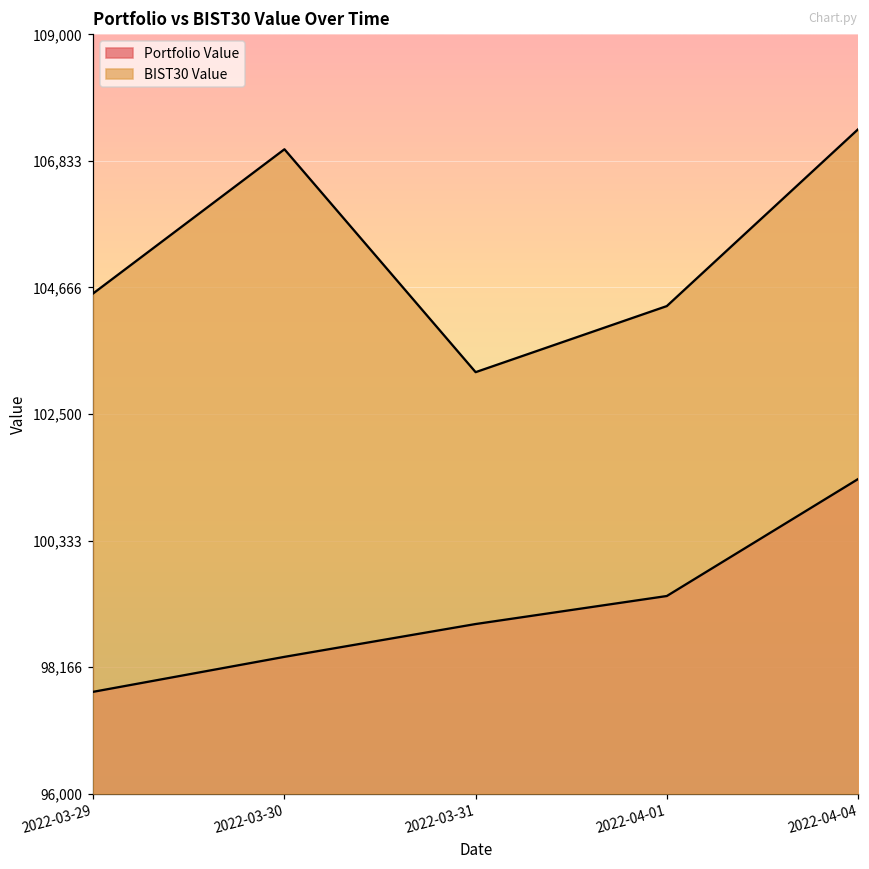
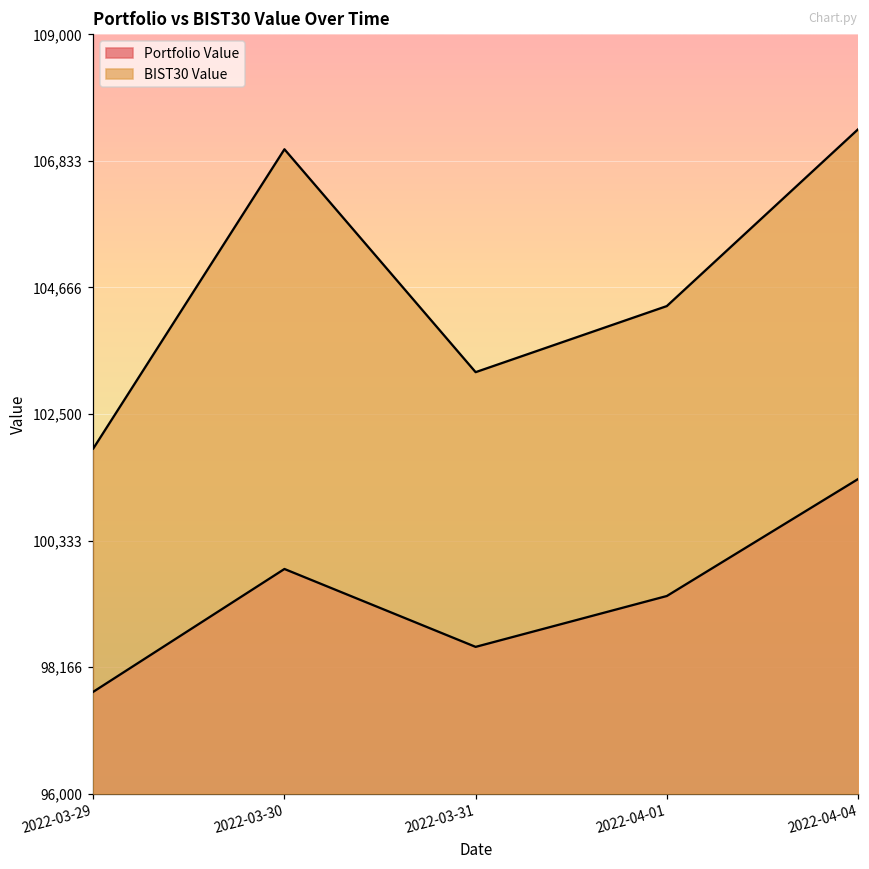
  {
    "Portfolio Value": {
      "2022-03-29": "97,700",
-     "2022-03-30": "98,300",
-     "2022-03-31": "98,900",
+     "2022-03-30": "99,800",
+     "2022-03-31": "98,500",
      "2022-04-01": "99,400",
      "2022-04-04": "101,400"
    },
    "BIST30 Value": {
-     "2022-03-29": "104,600",
+     "2022-03-29": "101,900",
      "2022-03-30": "107,000",
      "2022-03-31": "103,200",
      "2022-04-01": "104,300",
      "2022-04-04": "107,400"
    }
  }
